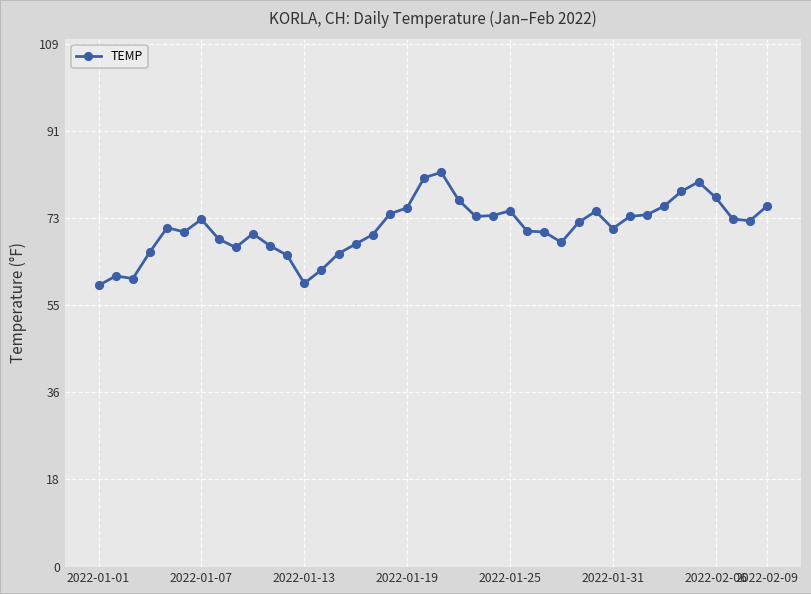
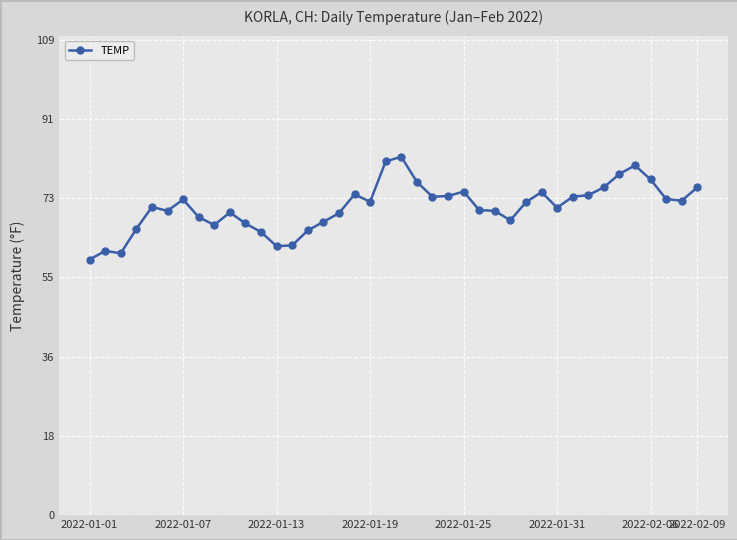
  {
    "2022-01-01": 59,
    "2022-01-07": 72,
-   "2022-01-13": 59,
-   "2022-01-19": 75,
+   "2022-01-13": 62,
+   "2022-01-19": 72,
    "2022-01-25": 74,
    "2022-01-31": 71
  }
